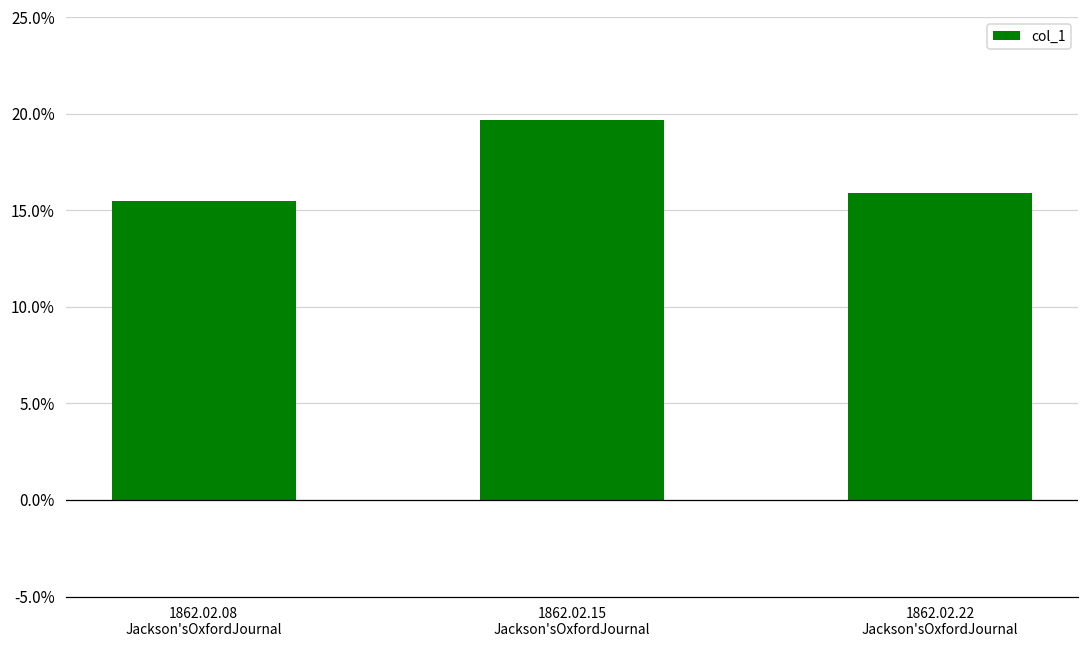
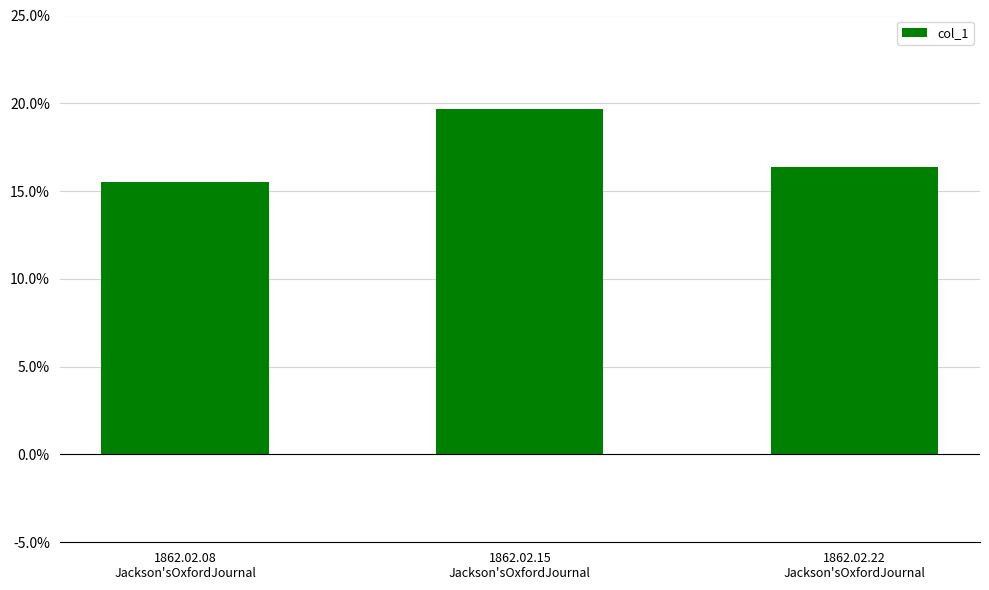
  {
    "1862.02.08 Jackson'sOxfordJournal": "15.5%",
    "1862.02.15 Jackson'sOxfordJournal": "19.7%",
-   "1862.02.22 Jackson'sOxfordJournal": "15.9%"
+   "1862.02.22 Jackson'sOxfordJournal": "16.4%"
  }
